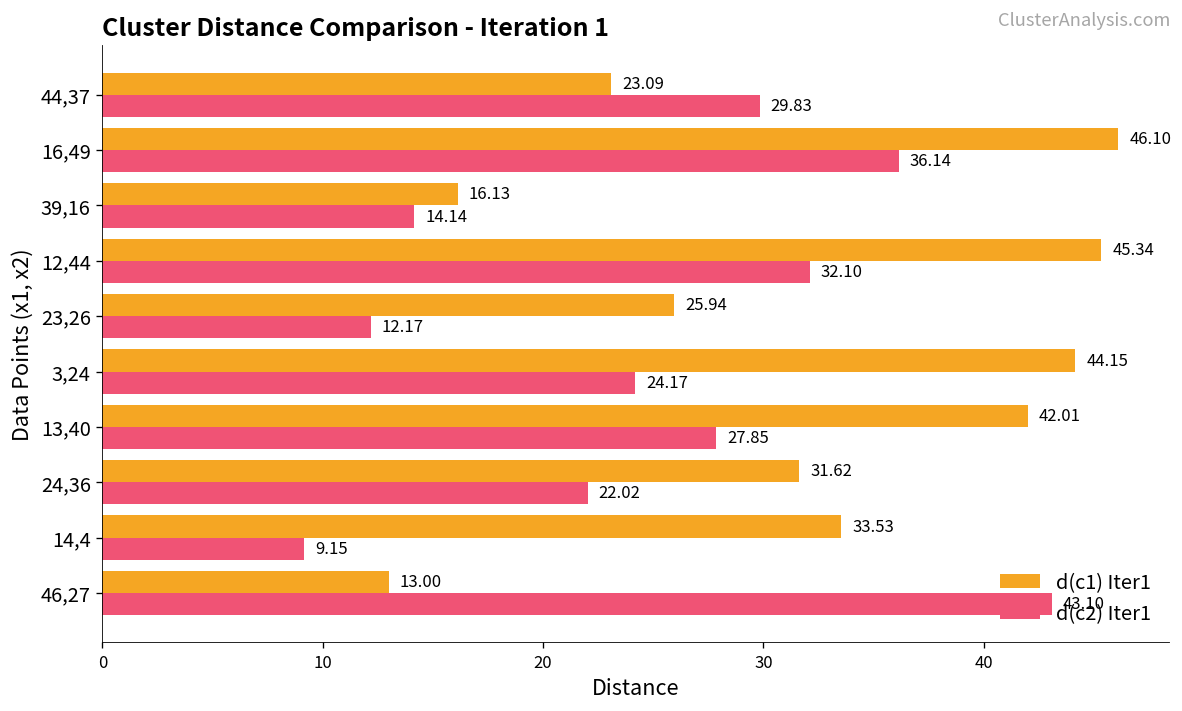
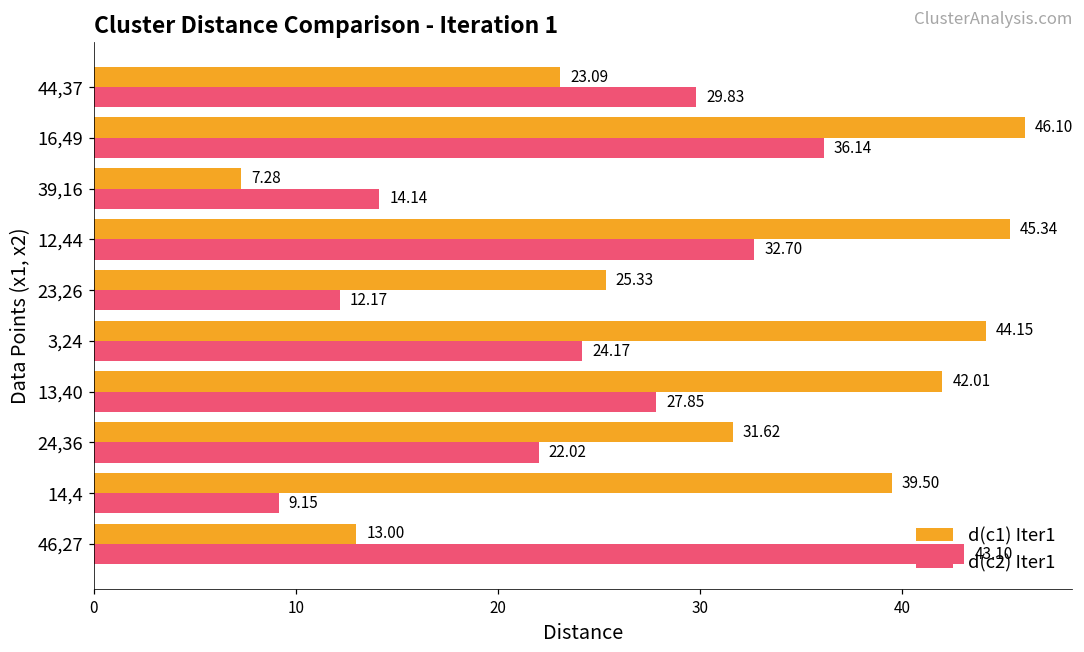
  {
    "d(c1) Iter1": {
      "44,37": 23.09,
      "16,49": 46.10,
-     "39,16": 16.13,
+     "39,16": 7.28,
      "12,44": 45.34,
-     "23,26": 25.94,
+     "23,26": 25.33,
      "3,24": 44.15,
      "13,40": 42.01,
      "24,36": 31.62,
-     "14,4": 33.53,
+     "14,4": 39.50,
      "46,27": 13.00
    },
    "d(c2) Iter1": {
      "44,37": 29.83,
      "16,49": 36.14,
      "39,16": 14.14,
-     "12,44": 32.10,
+     "12,44": 32.70,
      "23,26": 12.17,
      "3,24": 24.17,
      "13,40": 27.85,
      "24,36": 22.02,
      "14,4": 9.15,
      "46,27": 43.10
    }
  }
